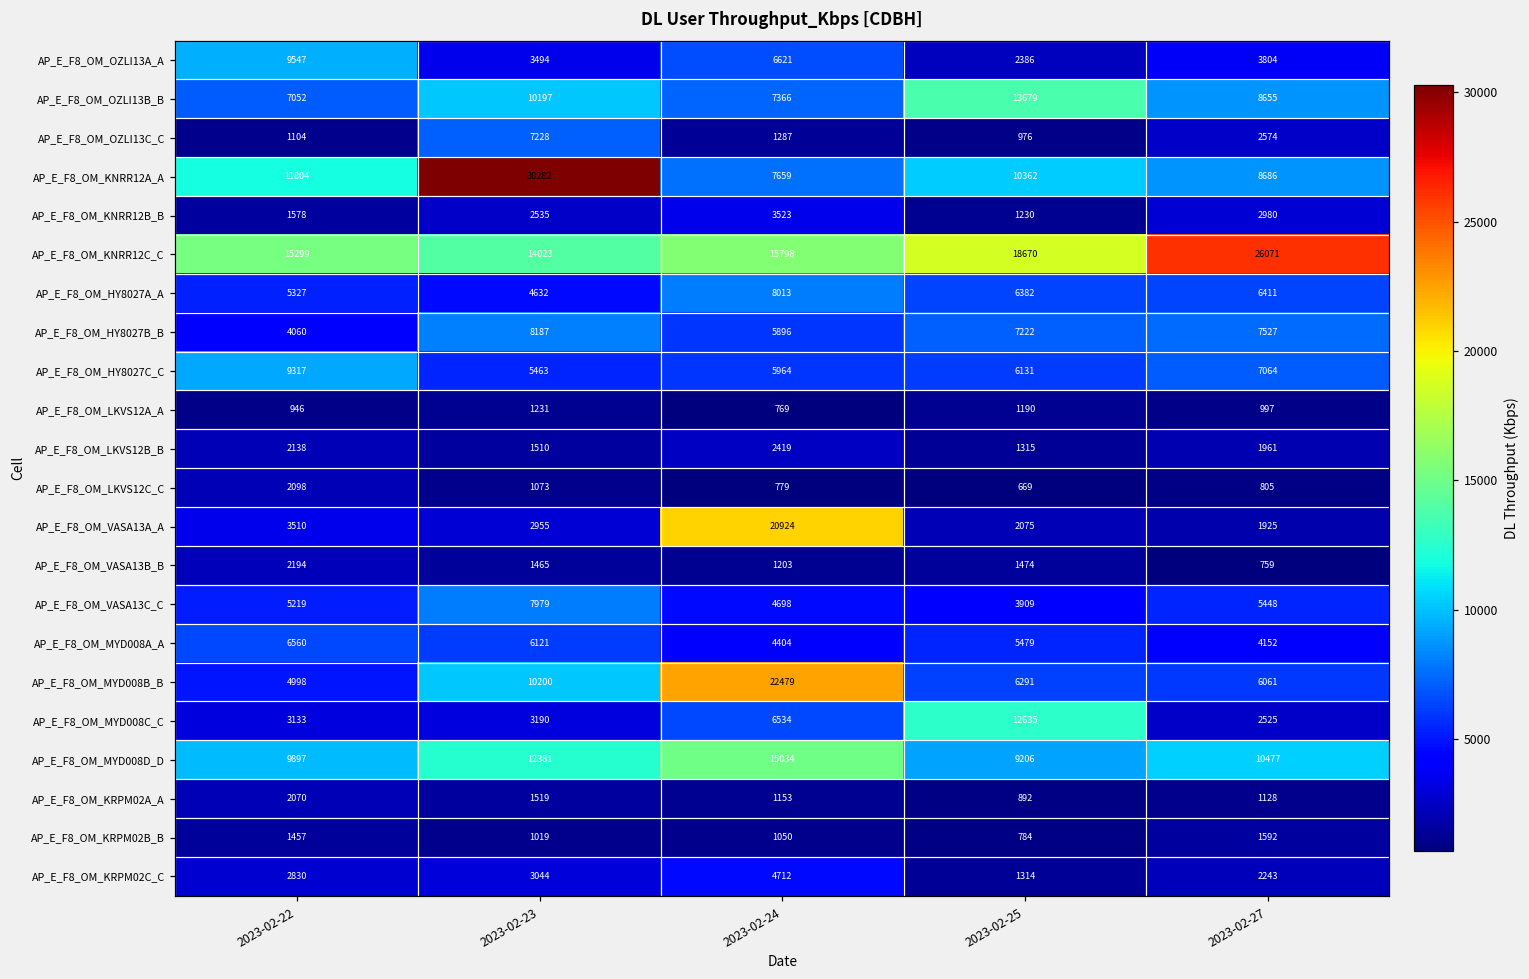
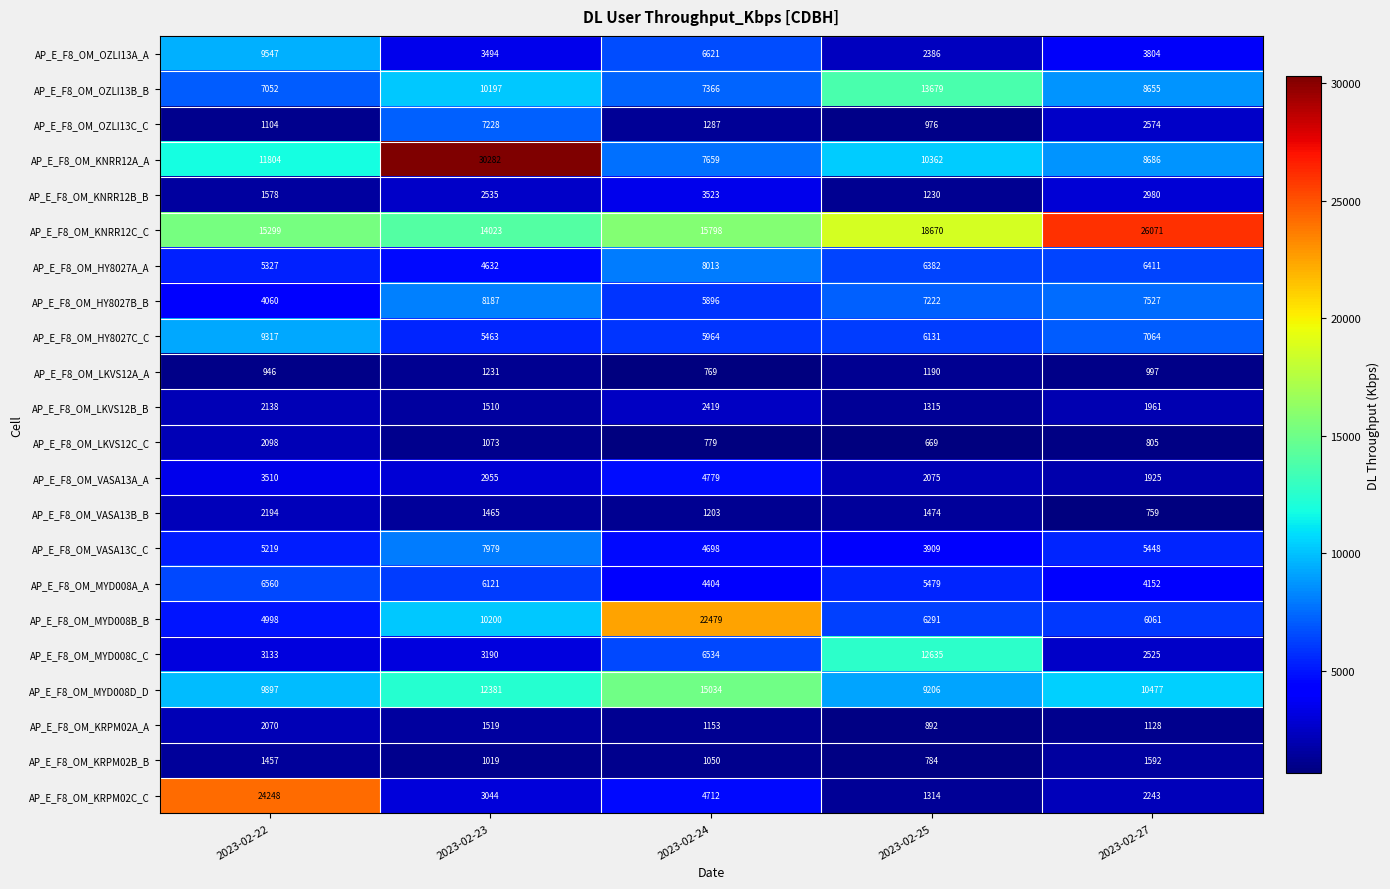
  {
    "AP_E_F8_OM_OZLI13A_A": {
      "2023-02-22": 9547,
      "2023-02-23": 3494,
      "2023-02-24": 6621,
      "2023-02-25": 2386,
      "2023-02-27": 3804
    },
    "AP_E_F8_OM_OZLI13B_B": {
      "2023-02-22": 7052,
      "2023-02-23": 10197,
      "2023-02-24": 7366,
      "2023-02-25": 13679,
      "2023-02-27": 8655
    },
    "AP_E_F8_OM_OZLI13C_C": {
      "2023-02-22": 1104,
      "2023-02-23": 7228,
      "2023-02-24": 1287,
      "2023-02-25": 976,
      "2023-02-27": 2574
    },
    "AP_E_F8_OM_KNRR12A_A": {
      "2023-02-22": 11804,
      "2023-02-23": 30282,
      "2023-02-24": 7659,
      "2023-02-25": 10362,
      "2023-02-27": 8686
    },
    "AP_E_F8_OM_KNRR12B_B": {
      "2023-02-22": 1578,
      "2023-02-23": 2535,
      "2023-02-24": 3523,
      "2023-02-25": 1230,
      "2023-02-27": 2980
    },
    "AP_E_F8_OM_KNRR12C_C": {
      "2023-02-22": 15299,
      "2023-02-23": 14023,
      "2023-02-24": 15798,
      "2023-02-25": 18670,
      "2023-02-27": 26071
    },
    "AP_E_F8_OM_HY8027A_A": {
      "2023-02-22": 5327,
      "2023-02-23": 4632,
      "2023-02-24": 8013,
      "2023-02-25": 6382,
      "2023-02-27": 6411
    },
    "AP_E_F8_OM_HY8027B_B": {
      "2023-02-22": 4060,
      "2023-02-23": 8187,
      "2023-02-24": 5896,
      "2023-02-25": 7222,
      "2023-02-27": 7527
    },
    "AP_E_F8_OM_HY8027C_C": {
      "2023-02-22": 9317,
      "2023-02-23": 5463,
      "2023-02-24": 5964,
      "2023-02-25": 6131,
      "2023-02-27": 7064
    },
    "AP_E_F8_OM_LKVS12A_A": {
      "2023-02-22": 946,
      "2023-02-23": 1231,
      "2023-02-24": 769,
      "2023-02-25": 1190,
      "2023-02-27": 997
    },
    "AP_E_F8_OM_LKVS12B_B": {
      "2023-02-22": 2138,
      "2023-02-23": 1510,
      "2023-02-24": 2419,
      "2023-02-25": 1315,
      "2023-02-27": 1961
    },
    "AP_E_F8_OM_LKVS12C_C": {
      "2023-02-22": 2098,
      "2023-02-23": 1073,
      "2023-02-24": 779,
      "2023-02-25": 669,
      "2023-02-27": 805
    },
    "AP_E_F8_OM_VASA13A_A": {
      "2023-02-22": 3510,
      "2023-02-23": 2955,
-     "2023-02-24": 20924,
+     "2023-02-24": 4779,
      "2023-02-25": 2075,
      "2023-02-27": 1925
    },
    "AP_E_F8_OM_VASA13B_B": {
      "2023-02-22": 2194,
      "2023-02-23": 1465,
      "2023-02-24": 1203,
      "2023-02-25": 1474,
      "2023-02-27": 759
    },
    "AP_E_F8_OM_VASA13C_C": {
      "2023-02-22": 5219,
      "2023-02-23": 7979,
      "2023-02-24": 4698,
      "2023-02-25": 3909,
      "2023-02-27": 5448
    },
    "AP_E_F8_OM_MYD008A_A": {
      "2023-02-22": 6560,
      "2023-02-23": 6121,
      "2023-02-24": 4404,
      "2023-02-25": 5479,
      "2023-02-27": 4152
    },
    "AP_E_F8_OM_MYD008B_B": {
      "2023-02-22": 4998,
      "2023-02-23": 10200,
      "2023-02-24": 22479,
      "2023-02-25": 6291,
      "2023-02-27": 6061
    },
    "AP_E_F8_OM_MYD008C_C": {
      "2023-02-22": 3133,
      "2023-02-23": 3190,
      "2023-02-24": 6534,
      "2023-02-25": 12635,
      "2023-02-27": 2525
    },
    "AP_E_F8_OM_MYD008D_D": {
      "2023-02-22": 9897,
      "2023-02-23": 12381,
      "2023-02-24": 15034,
      "2023-02-25": 9206,
      "2023-02-27": 10477
    },
    "AP_E_F8_OM_KRPM02A_A": {
      "2023-02-22": 2070,
      "2023-02-23": 1519,
      "2023-02-24": 1153,
      "2023-02-25": 892,
      "2023-02-27": 1128
    },
    "AP_E_F8_OM_KRPM02B_B": {
      "2023-02-22": 1457,
      "2023-02-23": 1019,
      "2023-02-24": 1050,
      "2023-02-25": 784,
      "2023-02-27": 1592
    },
    "AP_E_F8_OM_KRPM02C_C": {
-     "2023-02-22": 2830,
+     "2023-02-22": 24248,
      "2023-02-23": 3044,
      "2023-02-24": 4712,
      "2023-02-25": 1314,
      "2023-02-27": 2243
    }
  }
